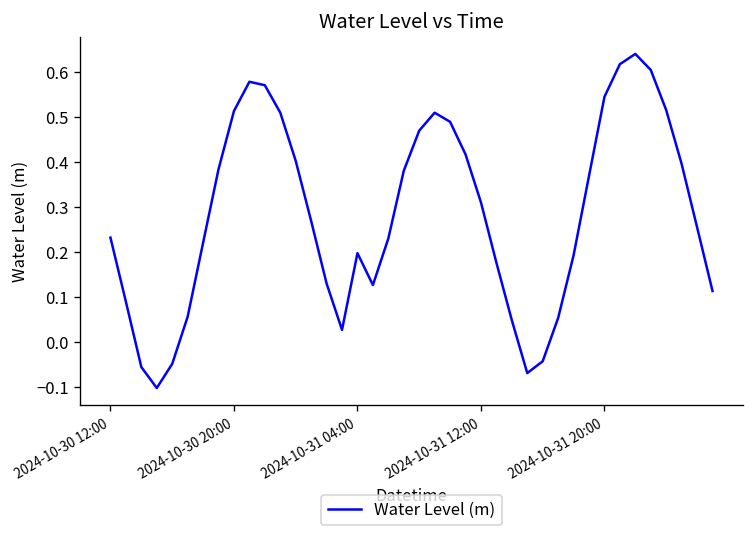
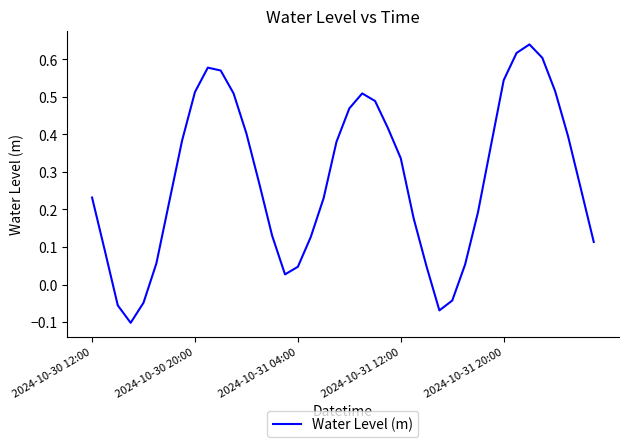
  {
    "2024-10-30 12:00": 0.23,
    "2024-10-30 20:00": 0.51,
-   "2024-10-31 04:00": 0.20,
-   "2024-10-31 12:00": 0.31,
+   "2024-10-31 04:00": 0.05,
+   "2024-10-31 12:00": 0.34,
    "2024-10-31 20:00": 0.54
  }
